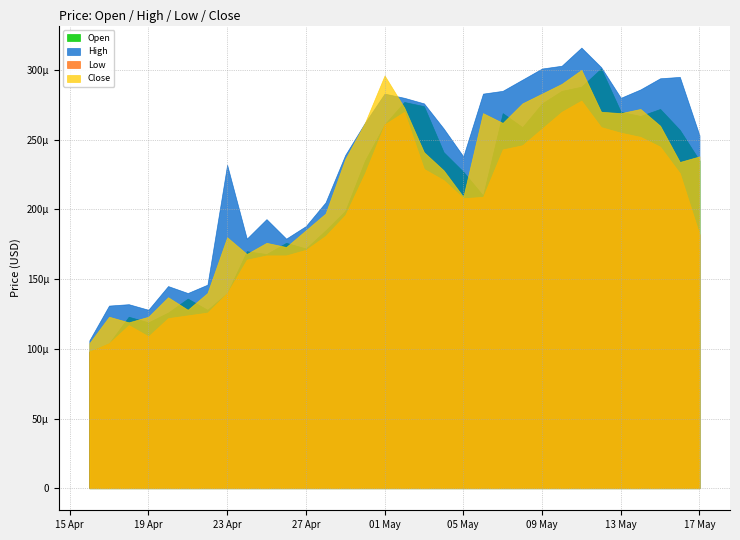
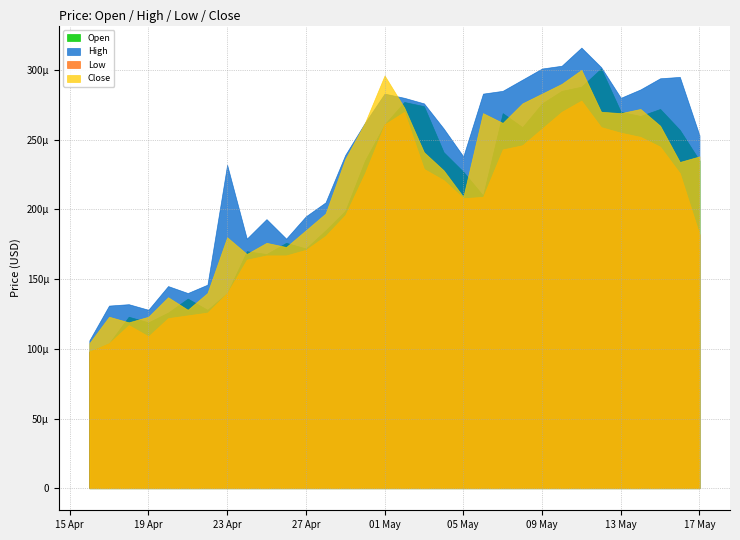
  {
    "Open": {
      "19 Apr": "119µ",
      "05 May": "227µ",
      "09 May": "276µ",
      "17 May": "235µ"
    },
    "High": {
      "19 Apr": "128µ",
      "23 Apr": "232µ",
-     "27 Apr": "188µ",
+     "27 Apr": "195µ",
      "01 May": "283µ",
      "05 May": "238µ",
      "09 May": "301µ",
      "13 May": "280µ",
      "17 May": "253µ"
    },
    "Low": {
      "19 Apr": "109µ",
      "09 May": "258µ",
      "13 May": "255µ",
      "17 May": "182µ"
    },
    "Close": {
      "19 Apr": "123µ",
      "23 Apr": "180µ",
      "27 Apr": "185µ",
      "01 May": "296µ",
      "09 May": "283µ",
      "17 May": "238µ"
    }
  }
